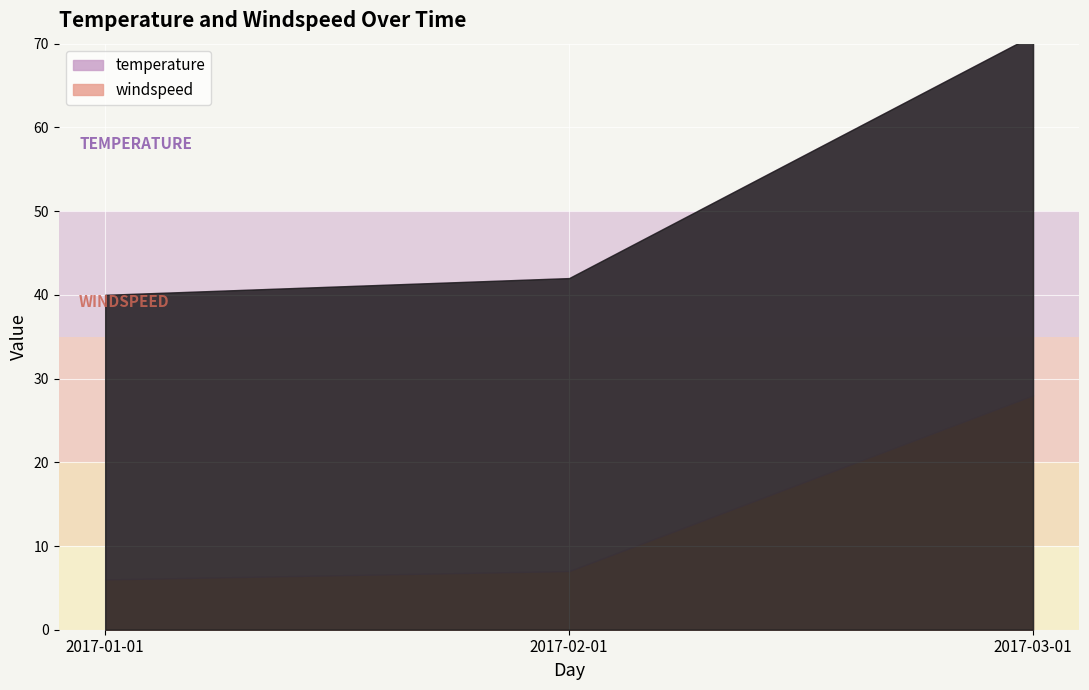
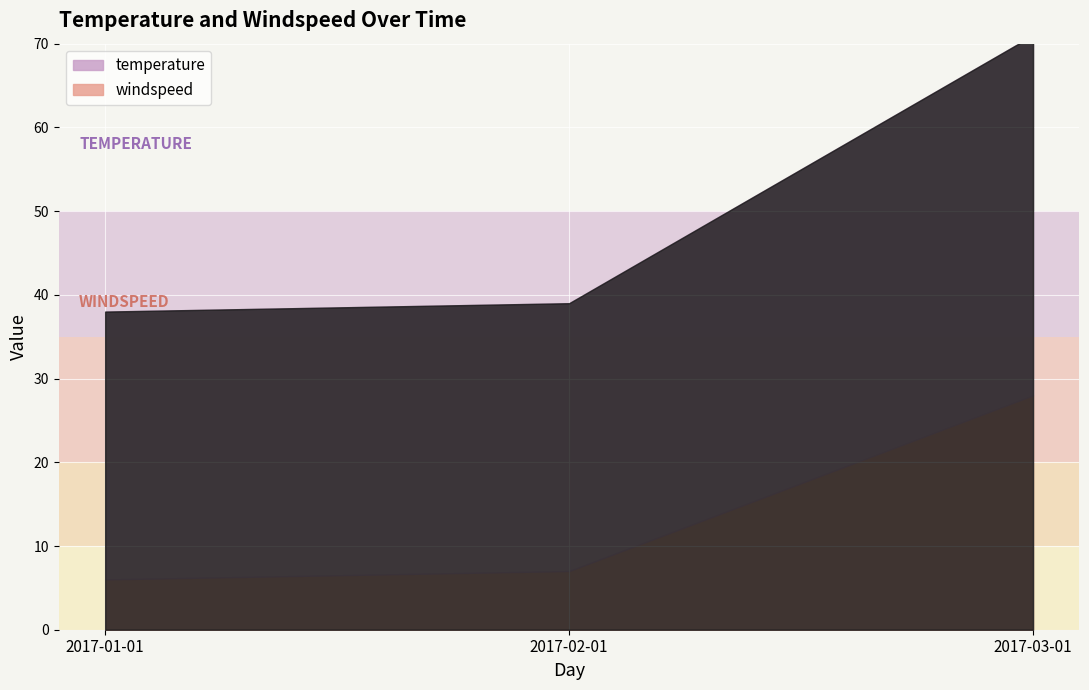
  {
    "windspeed": {
      "2017-01-01": 6,
      "2017-02-01": 7,
      "2017-03-01": 28
    },
    "temperature": {
-     "2017-01-01": 34,
-     "2017-02-01": 35
+     "2017-01-01": 32,
+     "2017-02-01": 32
    }
  }
